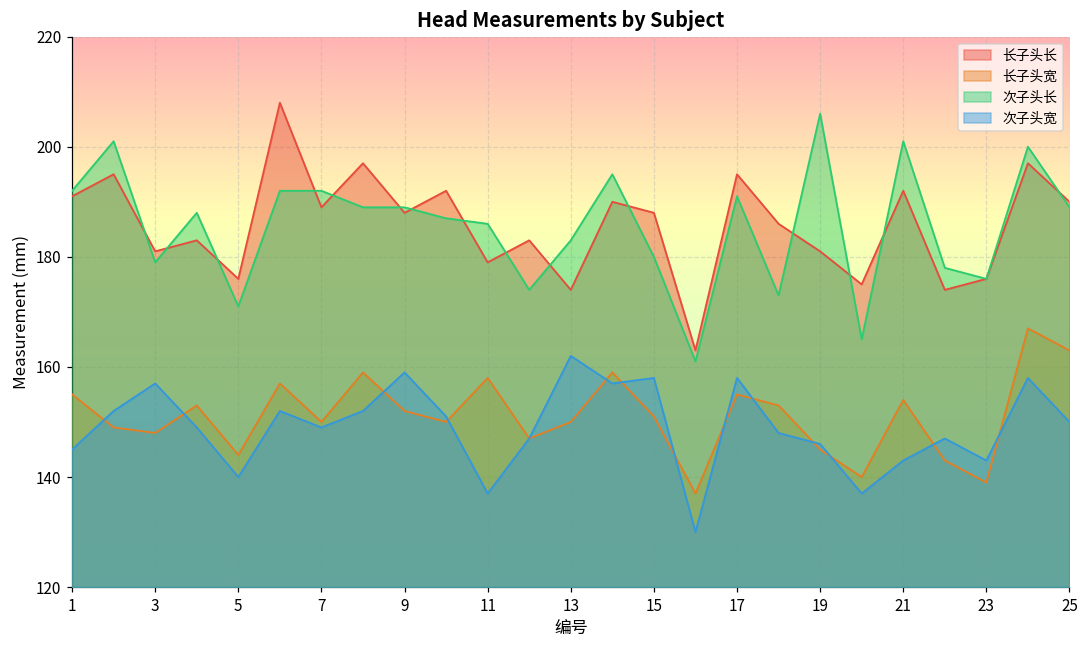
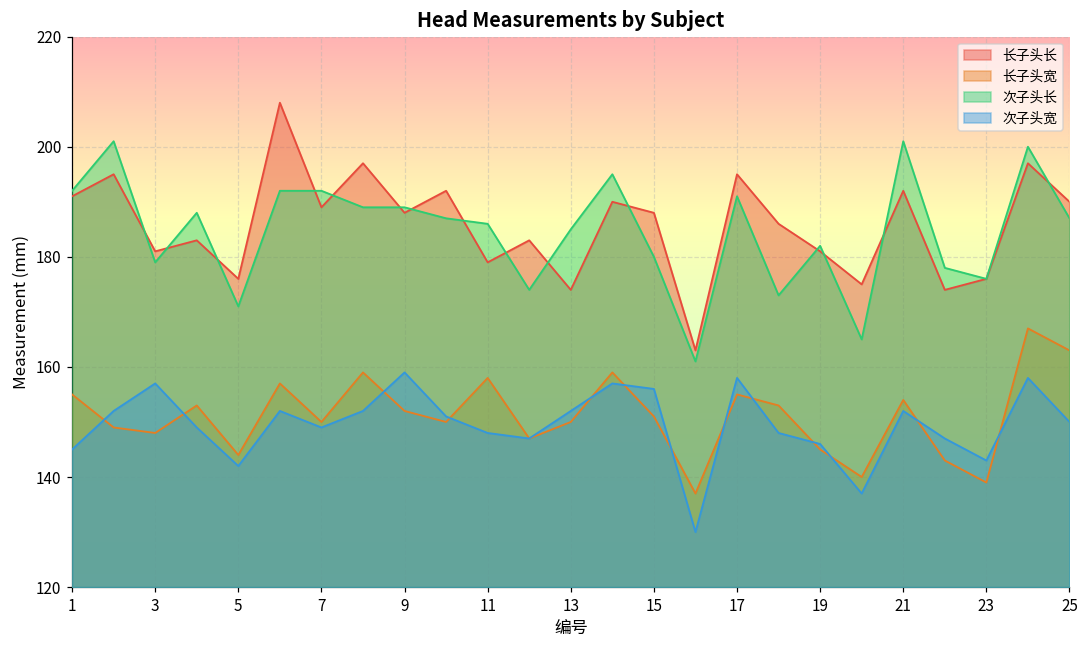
  {
    "次子头长": {
      "1": 192,
      "3": 179,
      "5": 171,
      "7": 192,
      "9": 189,
      "11": 186,
-     "13": 183,
+     "13": 185,
      "15": 180,
      "17": 191,
-     "19": 206,
+     "19": 182,
      "21": 201,
-     "25": 189
+     "25": 187
    },
    "次子头宽": {
      "1": 145,
      "3": 157,
-     "5": 140,
+     "5": 142,
      "7": 149,
      "9": 159,
-     "11": 137,
-     "13": 162,
-     "15": 158,
+     "11": 148,
+     "13": 152,
+     "15": 156,
      "17": 158,
      "19": 146,
-     "21": 143,
+     "21": 152,
      "23": 143,
      "25": 150
    }
  }
